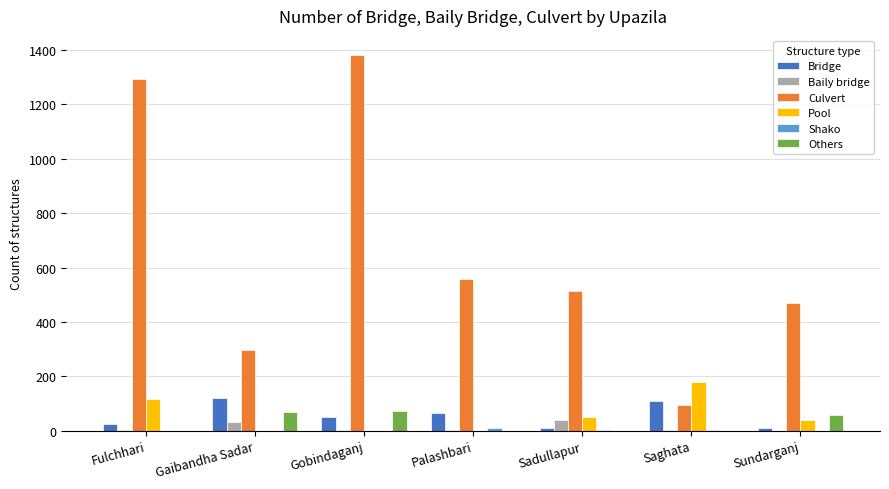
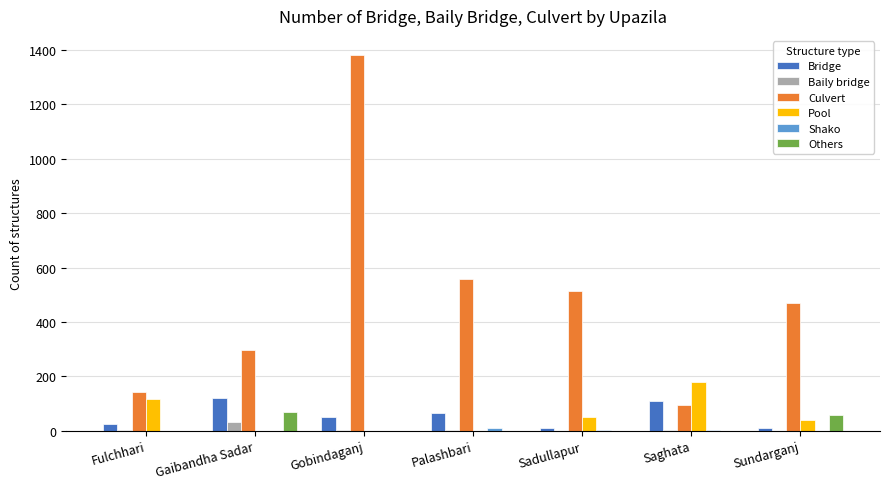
  {
    "Baily bridge": {
      "Gaibandha Sadar": 30,
-     "Sadullapur": 40,
+     "Sadullapur": 0,
      "Sundarganj": 0
    },
    "Culvert": {
-     "Fulchhari": 1300,
+     "Fulchhari": 140,
      "Gaibandha Sadar": 300,
      "Gobindaganj": 1380,
      "Palashbari": 560,
      "Sadullapur": 520,
      "Saghata": 100,
      "Sundarganj": 470
    },
    "Pool": {
      "Fulchhari": 120,
      "Gaibandha Sadar": 0,
      "Gobindaganj": 0,
      "Palashbari": 0,
      "Sadullapur": 50,
      "Saghata": 180,
      "Sundarganj": 40
    },
    "Others": {
      "Fulchhari": 0,
      "Gaibandha Sadar": 70,
-     "Gobindaganj": 70,
+     "Gobindaganj": 0,
      "Palashbari": 0,
      "Sadullapur": 0,
      "Saghata": 0,
      "Sundarganj": 60
    }
  }
